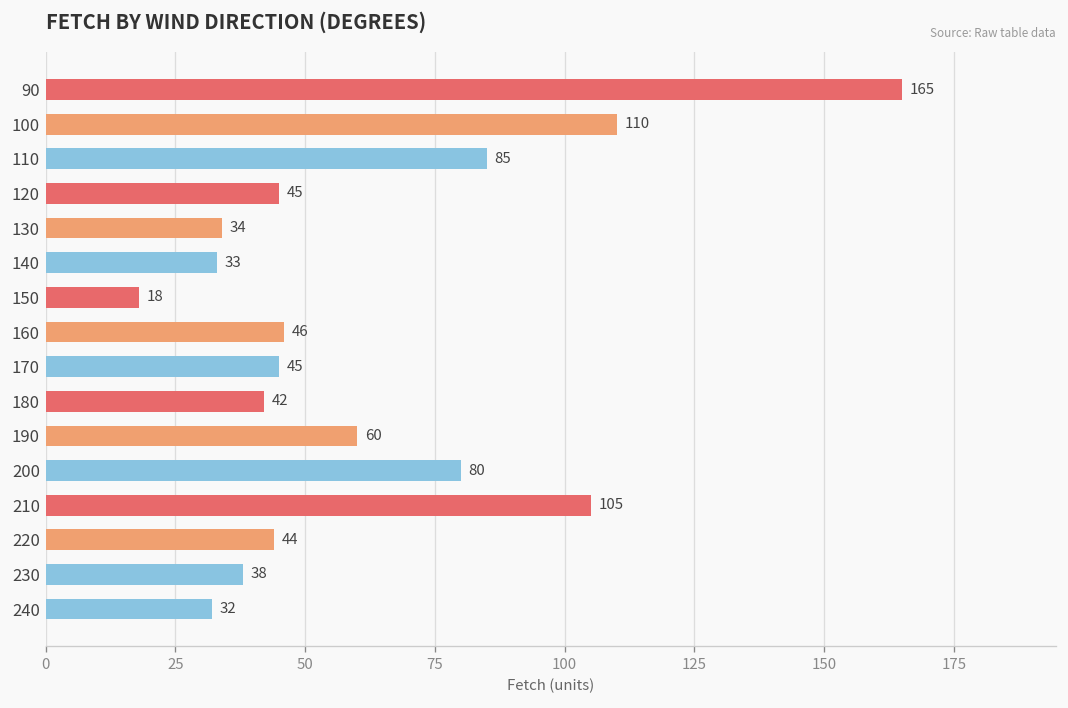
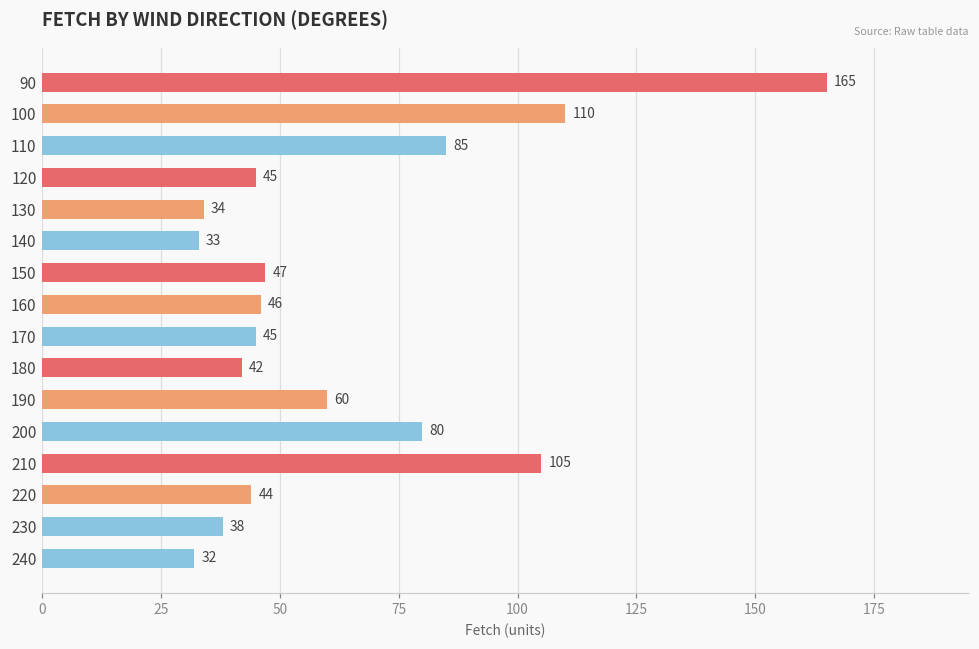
  {
    "90": 165,
    "100": 110,
    "110": 85,
    "120": 45,
    "130": 34,
    "140": 33,
-   "150": 18,
+   "150": 47,
    "160": 46,
    "170": 45,
    "180": 42,
    "190": 60,
    "200": 80,
    "210": 105,
    "220": 44,
    "230": 38,
    "240": 32
  }
